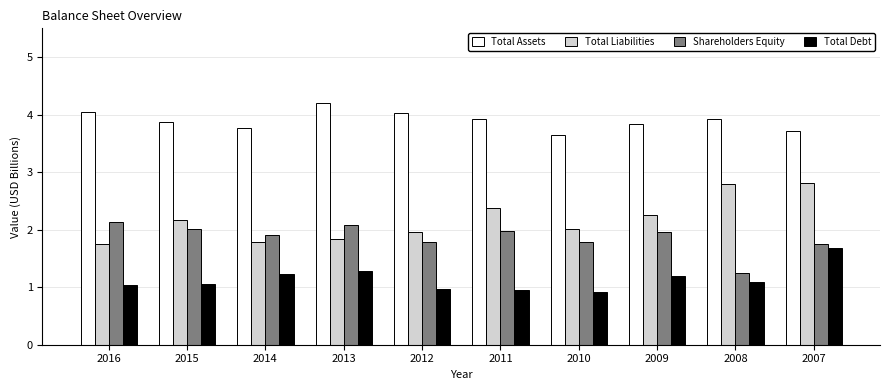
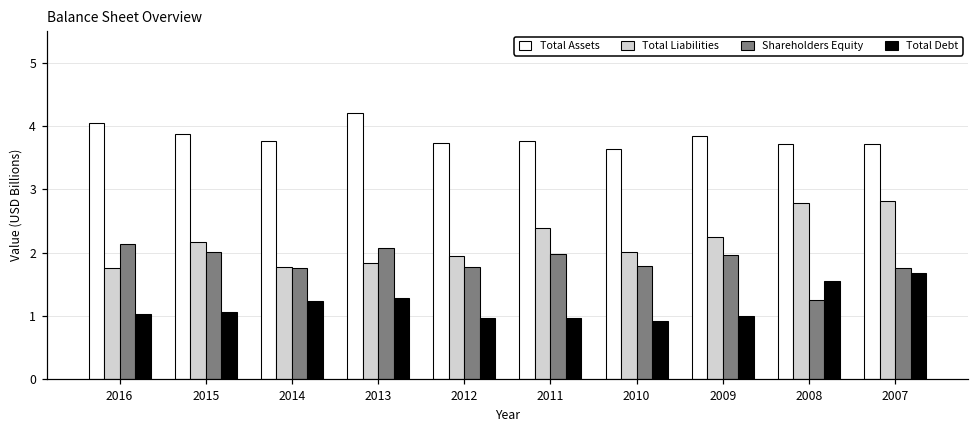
  {
    "Total Assets": {
      "2016": 4.0,
      "2015": 3.9,
      "2014": 3.8,
      "2013": 4.2,
-     "2012": 4.0,
-     "2011": 3.9,
+     "2012": 3.7,
+     "2011": 3.8,
      "2010": 3.6,
      "2009": 3.8,
-     "2008": 3.9,
+     "2008": 3.7,
      "2007": 3.7
    },
    "Total Liabilities": {
      "2016": 1.8,
      "2015": 2.2,
      "2014": 1.8,
      "2013": 1.8,
      "2012": 2.0,
      "2011": 2.4,
      "2010": 2.0,
      "2009": 2.3,
      "2008": 2.8,
      "2007": 2.8
    },
    "Shareholders Equity": {
      "2016": 2.1,
      "2015": 2.0,
-     "2014": 1.9,
+     "2014": 1.8,
      "2013": 2.1,
      "2012": 1.8,
      "2011": 2.0,
      "2010": 1.8,
      "2009": 2.0,
      "2008": 1.2,
      "2007": 1.8
    },
    "Total Debt": {
      "2016": 1.0,
      "2015": 1.1,
      "2014": 1.2,
      "2013": 1.3,
      "2012": 1.0,
      "2011": 1.0,
      "2010": 0.9,
-     "2009": 1.2,
-     "2008": 1.1,
+     "2009": 1.0,
+     "2008": 1.5,
      "2007": 1.7
    }
  }
